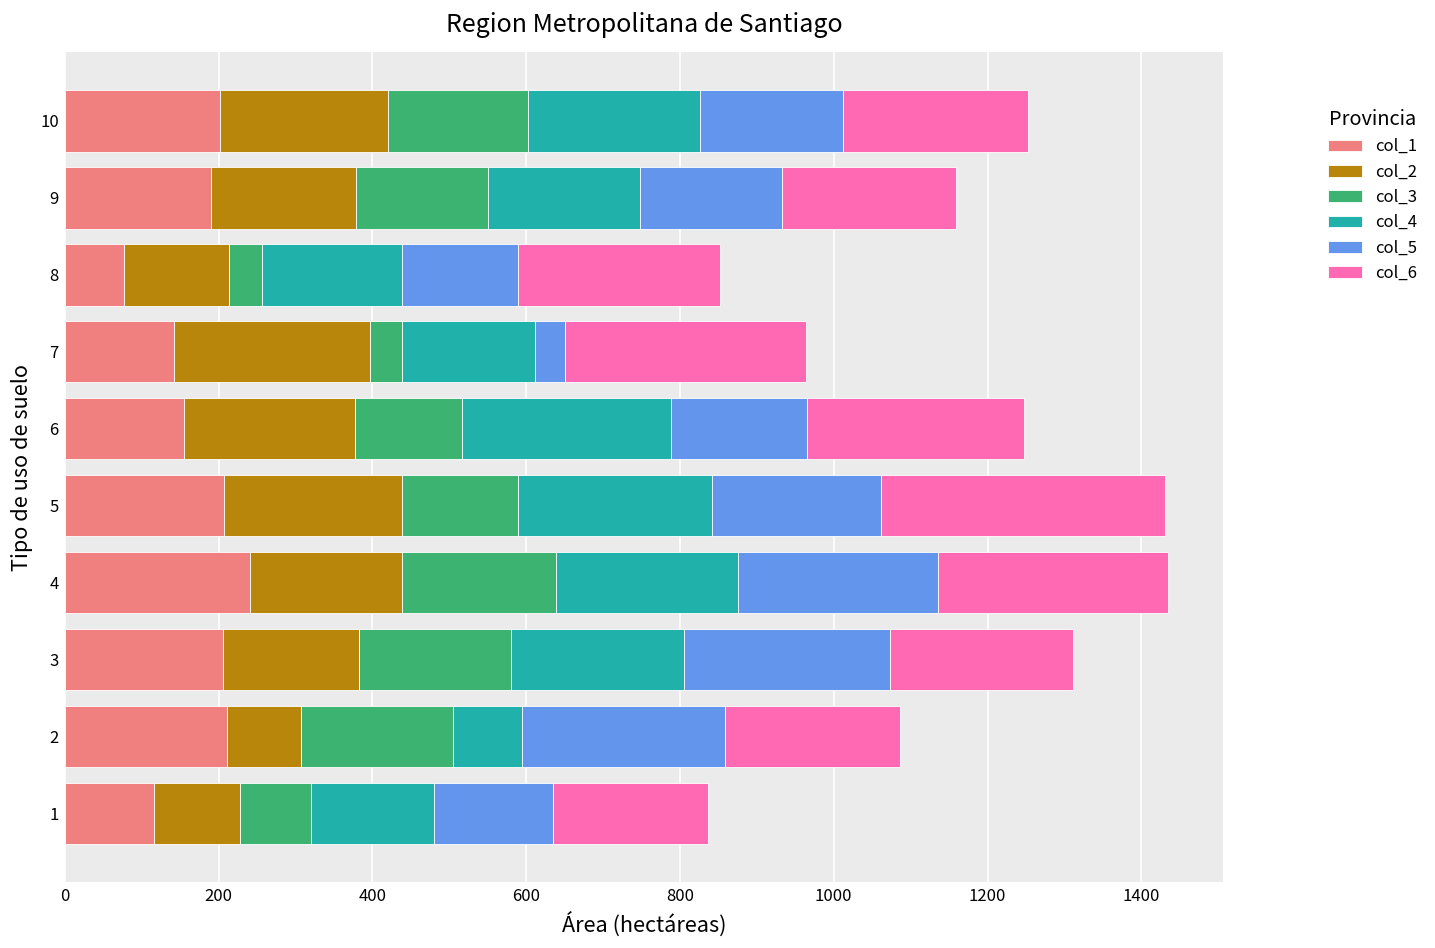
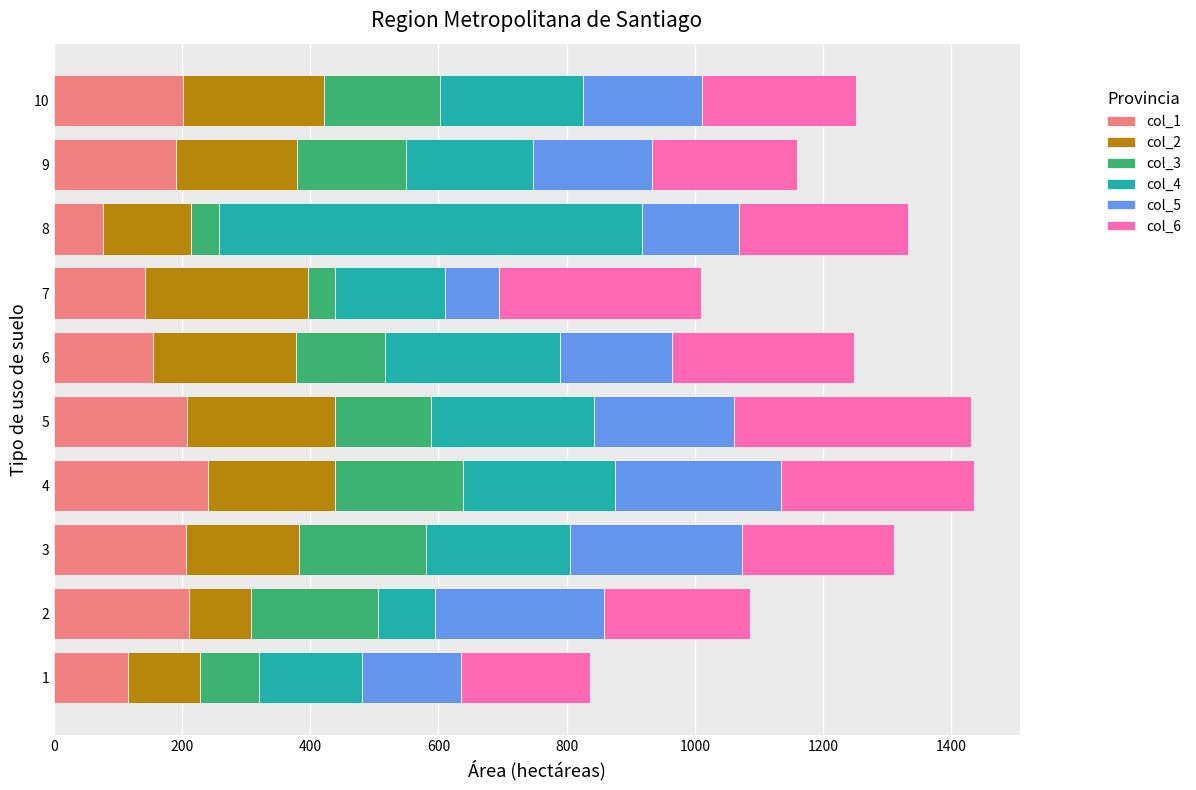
  {
    "col_2": {
      "10": 220,
      "9": 190,
      "8": 140,
      "7": 260,
      "6": 220,
      "5": 230,
      "4": 200,
      "3": 180,
      "2": 100,
      "1": 110
    },
    "col_3": {
      "10": 180,
      "9": 170,
      "8": 40,
      "7": 40,
      "6": 140,
      "5": 150,
      "4": 200,
      "3": 200,
      "2": 200,
      "1": 90
    },
    "col_4": {
      "10": 220,
      "9": 200,
-     "8": 180,
+     "8": 660,
      "7": 170,
      "6": 270,
      "5": 250,
      "4": 240,
      "3": 230,
      "2": 90,
      "1": 160
    },
    "col_5": {
      "10": 190,
      "9": 190,
      "8": 150,
-     "7": 40,
+     "7": 80,
      "6": 180,
      "5": 220,
      "4": 260,
      "3": 270,
      "2": 270,
      "1": 160
    }
  }
